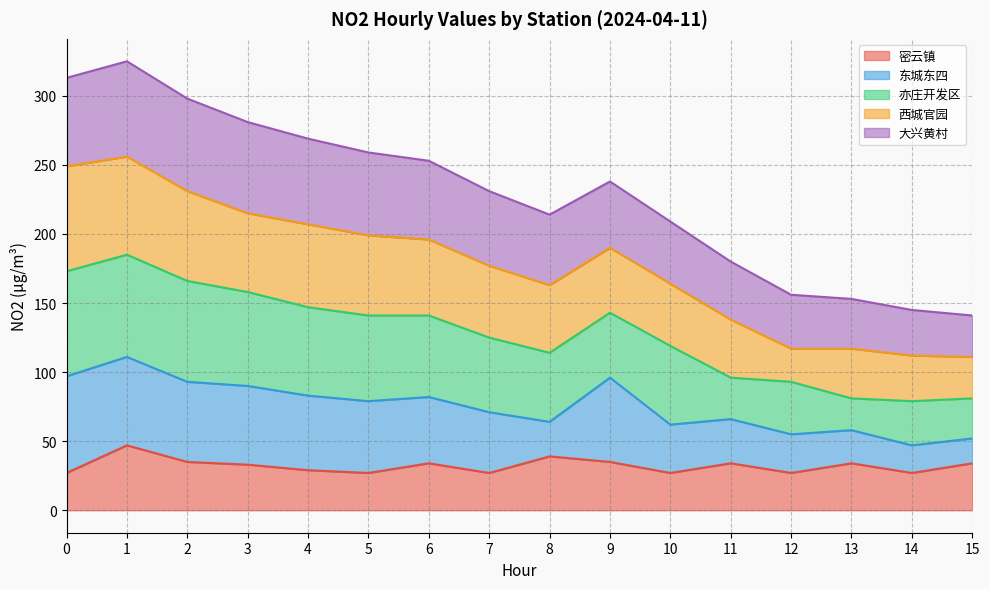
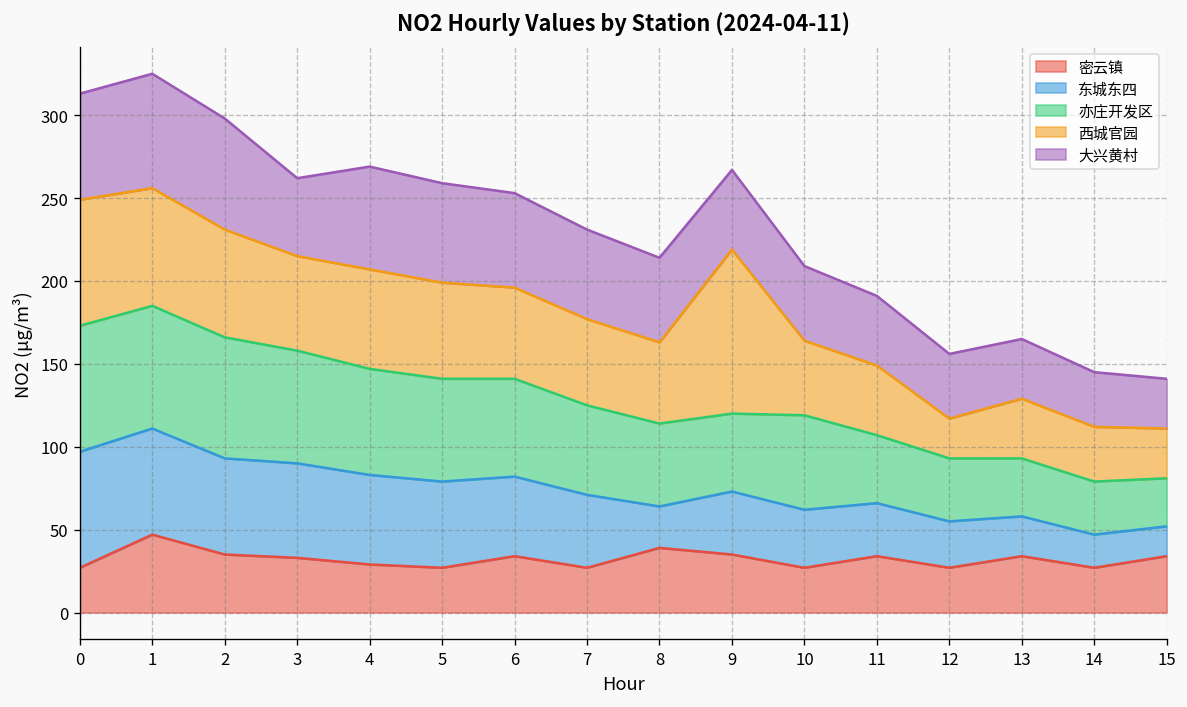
  {
    "密云镇": {
      "0": 27,
      "1": 47,
      "2": 35,
      "3": 33,
      "4": 29,
      "5": 27,
      "6": 34,
      "7": 27,
      "8": 39,
      "9": 35,
      "10": 27,
      "11": 34,
      "12": 27,
      "13": 34,
      "14": 27,
      "15": 34
    },
    "东城东四": {
      "0": 70,
      "1": 64,
      "2": 58,
      "3": 57,
      "4": 54,
      "5": 52,
      "6": 48,
      "7": 44,
      "8": 25,
-     "9": 61,
+     "9": 38,
      "10": 35,
      "11": 32,
      "12": 28,
      "13": 24,
      "14": 20,
      "15": 18
    },
    "亦庄开发区": {
      "0": 76,
      "1": 74,
      "2": 73,
      "3": 68,
      "4": 64,
      "5": 62,
      "6": 59,
      "7": 54,
      "8": 50,
      "9": 47,
      "10": 57,
-     "11": 30,
+     "11": 41,
      "12": 38,
-     "13": 23,
+     "13": 35,
      "14": 32,
      "15": 29
    },
    "西城官园": {
      "0": 76,
      "1": 71,
      "2": 65,
      "3": 57,
      "4": 60,
      "5": 58,
      "6": 55,
      "7": 52,
      "8": 49,
-     "9": 47,
+     "9": 99,
      "10": 45,
      "11": 42,
      "12": 24,
      "13": 36,
      "14": 33,
      "15": 30
    },
    "大兴黄村": {
      "0": 64,
      "1": 69,
      "2": 67,
-     "3": 66,
+     "3": 47,
      "4": 62,
      "5": 60,
      "6": 57,
      "7": 54,
      "8": 51,
      "9": 48,
      "10": 45,
      "11": 42,
      "12": 39,
      "13": 36,
      "14": 33,
      "15": 30
    }
  }
